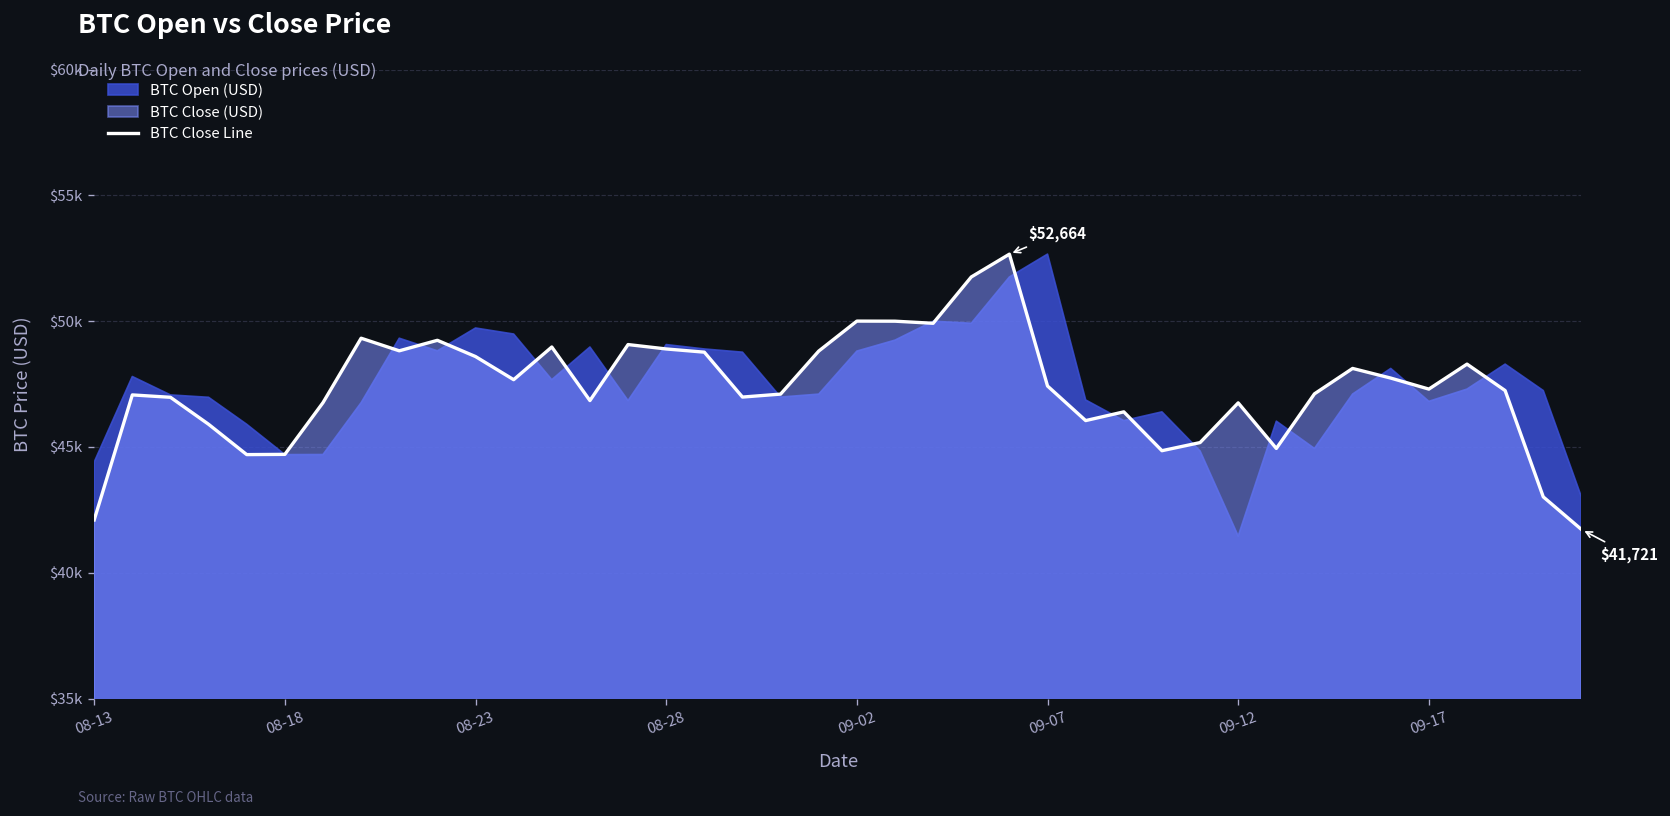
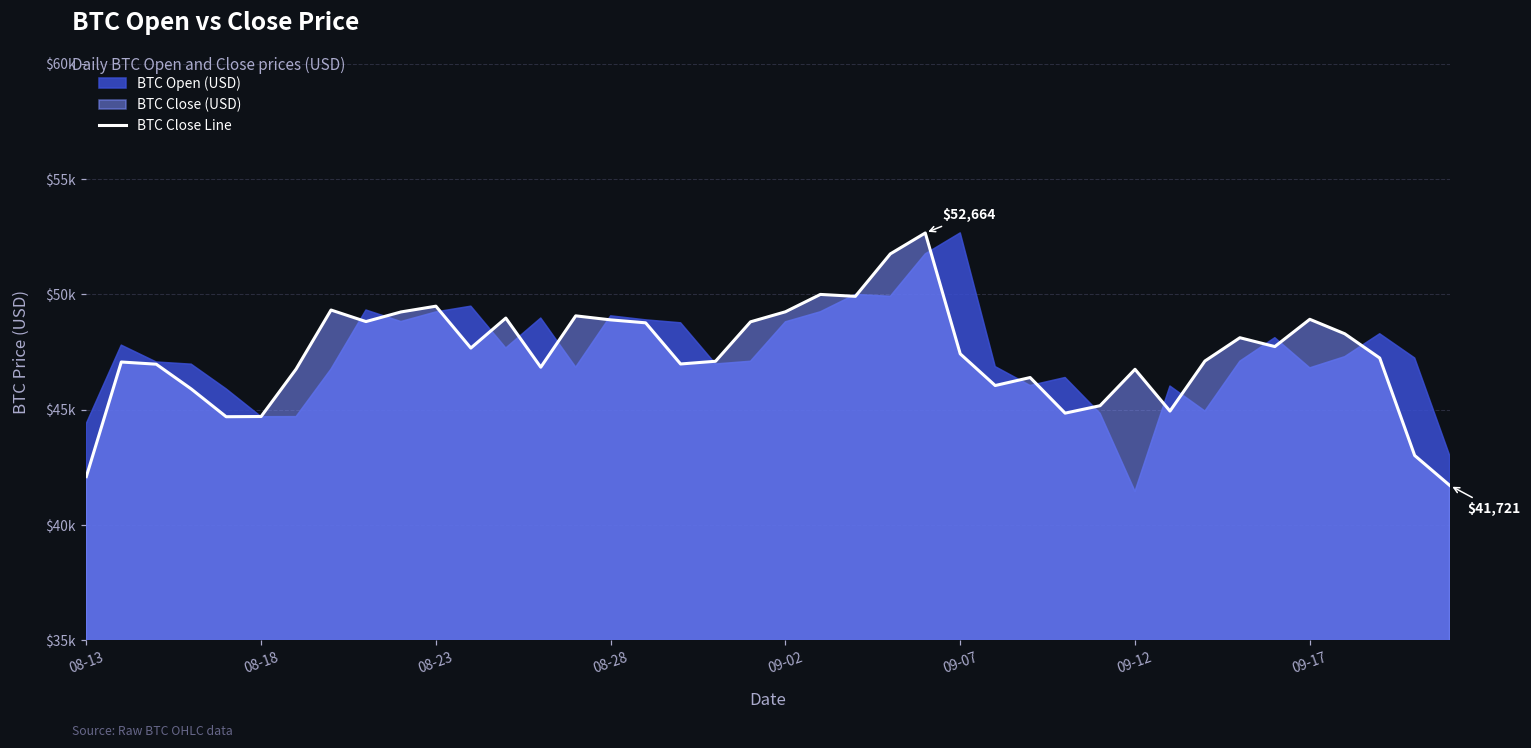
  {
    "BTC Open (USD)": {
      "08-13": "$44400",
-     "08-23": "$49700",
+     "08-23": "$49200",
      "08-28": "$49100",
      "09-02": "$48800",
      "09-12": "$41500",
      "09-17": "$46800"
    },
    "BTC Close (USD)": {
      "08-13": "$42100",
-     "08-23": "$48600",
+     "08-23": "$49500",
      "08-28": "$48900",
-     "09-02": "$50000",
+     "09-02": "$49200",
      "09-07": "$47400",
      "09-12": "$46800",
-     "09-17": "$47300"
+     "09-17": "$48900"
    }
  }
